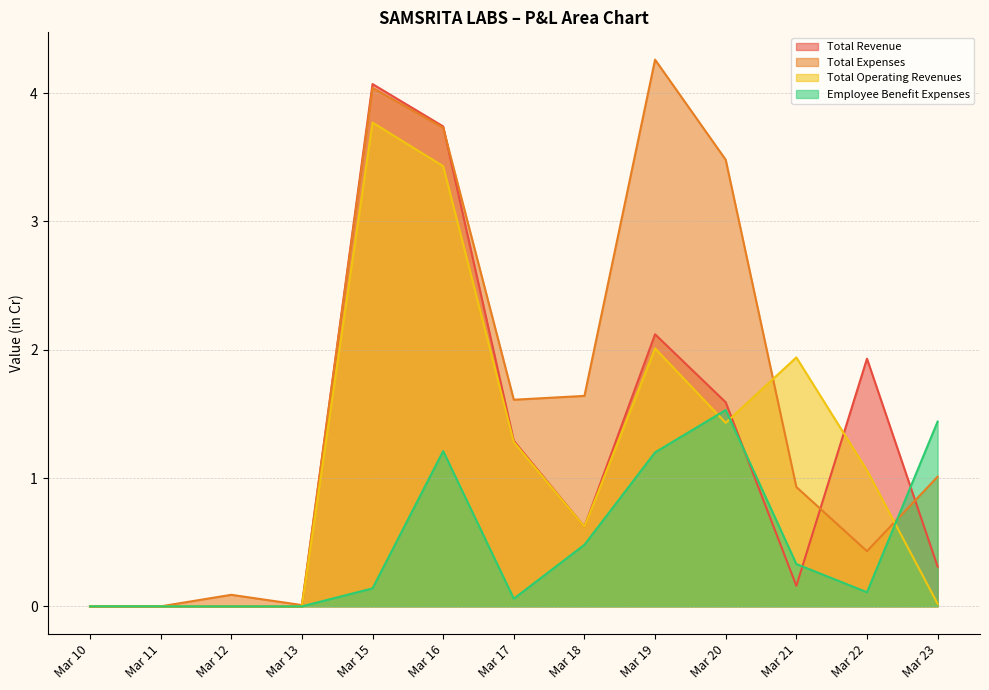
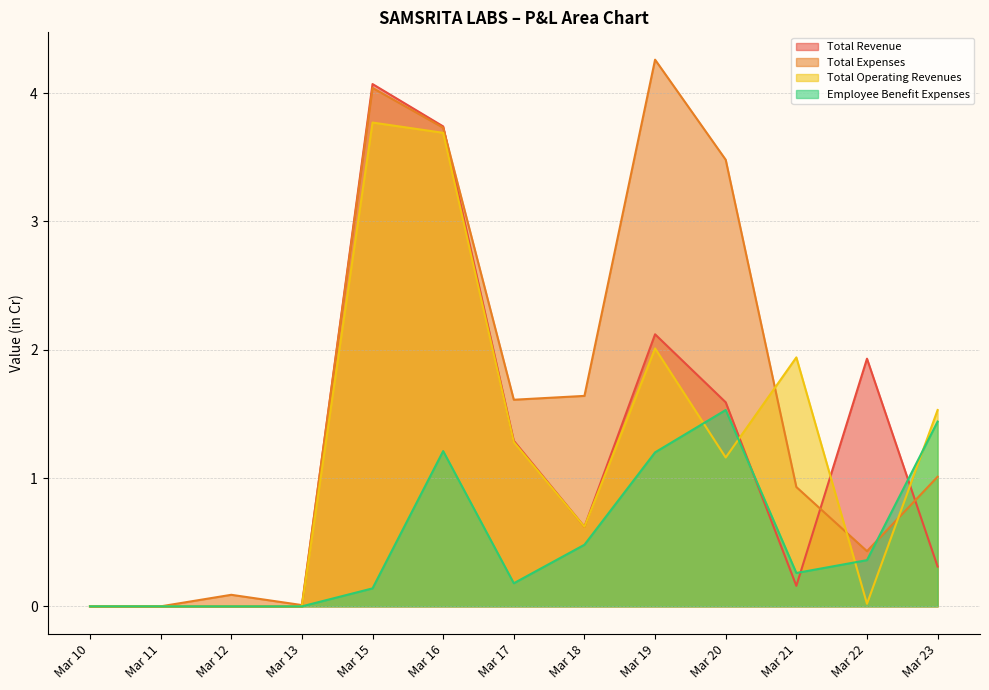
  {
    "Total Operating Revenues": {
      "Mar 15": 3.77,
-     "Mar 16": 3.43,
+     "Mar 16": 3.69,
      "Mar 19": 2.01,
-     "Mar 20": 1.43,
+     "Mar 20": 1.16,
      "Mar 21": 1.94,
-     "Mar 22": 1.06,
-     "Mar 23": 0.02
+     "Mar 22": 0.02,
+     "Mar 23": 1.53
    },
    "Employee Benefit Expenses": {
      "Mar 15": 0.14,
      "Mar 16": 1.21,
-     "Mar 17": 0.06,
+     "Mar 17": 0.18,
      "Mar 18": 0.48,
      "Mar 19": 1.20,
      "Mar 20": 1.53,
-     "Mar 21": 0.33,
-     "Mar 22": 0.11,
+     "Mar 21": 0.26,
+     "Mar 22": 0.36,
      "Mar 23": 1.44
    }
  }
